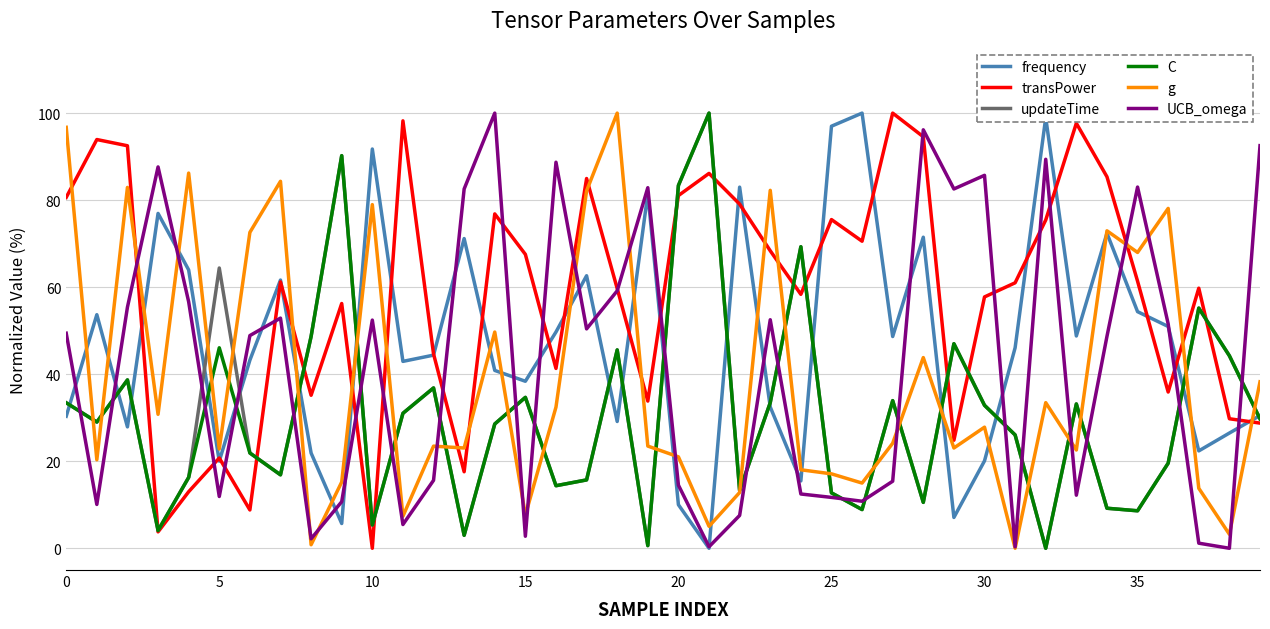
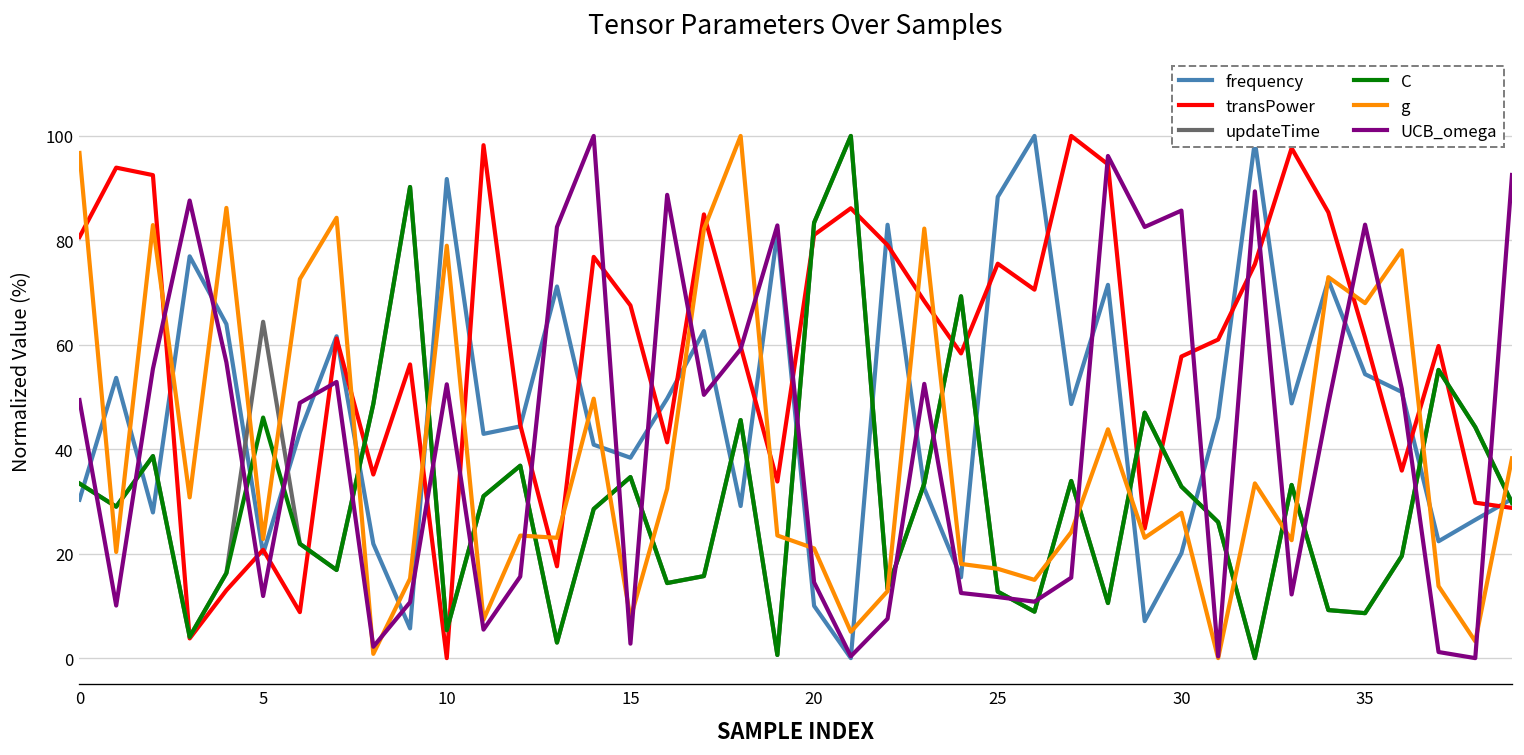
  {
    "frequency": {
      "0": 30,
      "5": 20,
      "10": 92,
      "15": 38,
      "20": 10,
-     "25": 97,
+     "25": 88,
      "30": 20,
      "35": 54
    },
    "transPower": {
      "0": 81,
      "5": 21,
      "10": 0,
      "15": 68,
      "20": 81,
      "25": 76,
      "30": 58,
      "35": 61
    },
    "updateTime": {
      "5": 64
    },
    "C": {
      "5": 46
    },
    "g": {
      "0": 97,
      "5": 23,
      "10": 79,
      "15": 8,
      "20": 21,
      "25": 17,
      "30": 28,
      "35": 68
    },
    "UCB_omega": {
      "0": 49,
      "5": 12,
      "10": 52,
      "15": 3,
      "20": 15,
      "25": 12,
      "30": 86,
      "35": 83
    }
  }
